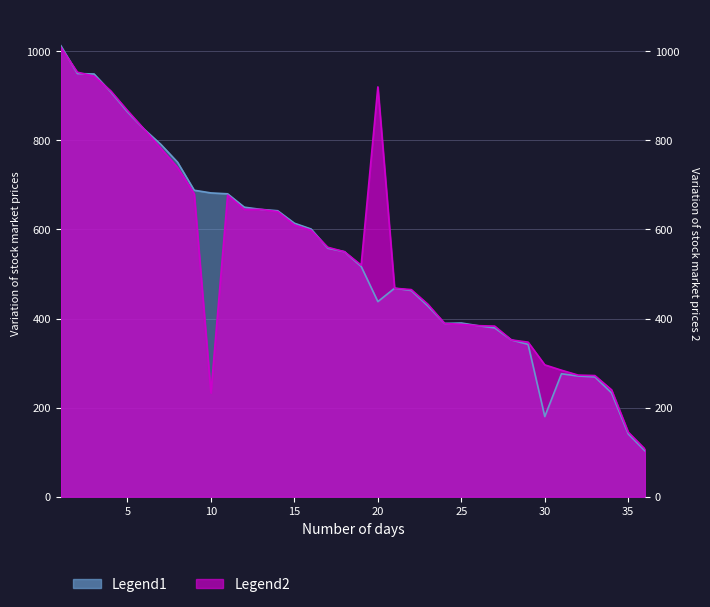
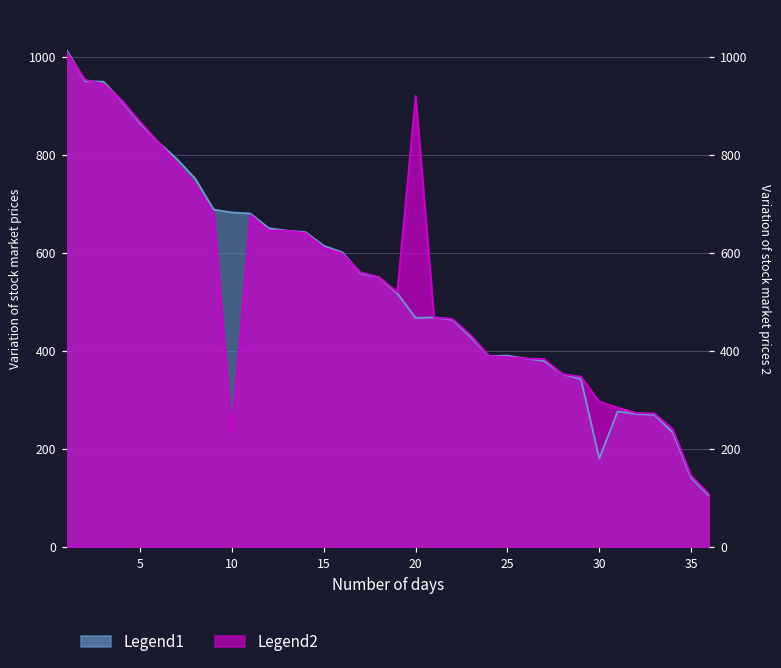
  {
    "Legend1": {
      "10": 680,
-     "20": 440,
+     "20": 470,
      "30": 180
    },
    "Legend2": {
      "10": 230,
      "20": 920,
      "30": 300
    }
  }
